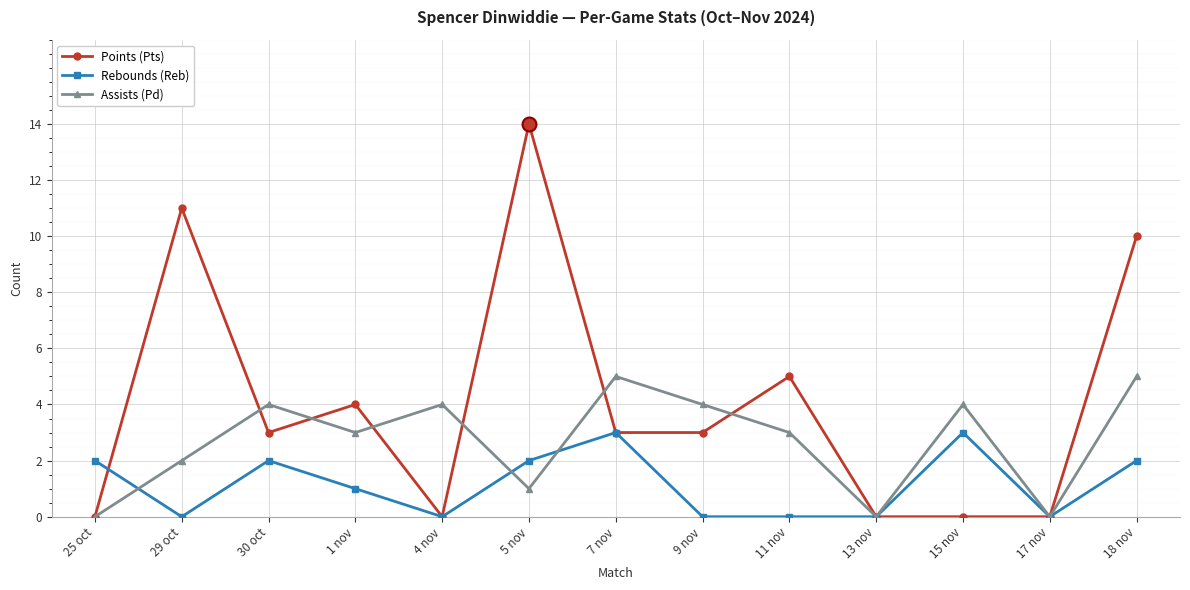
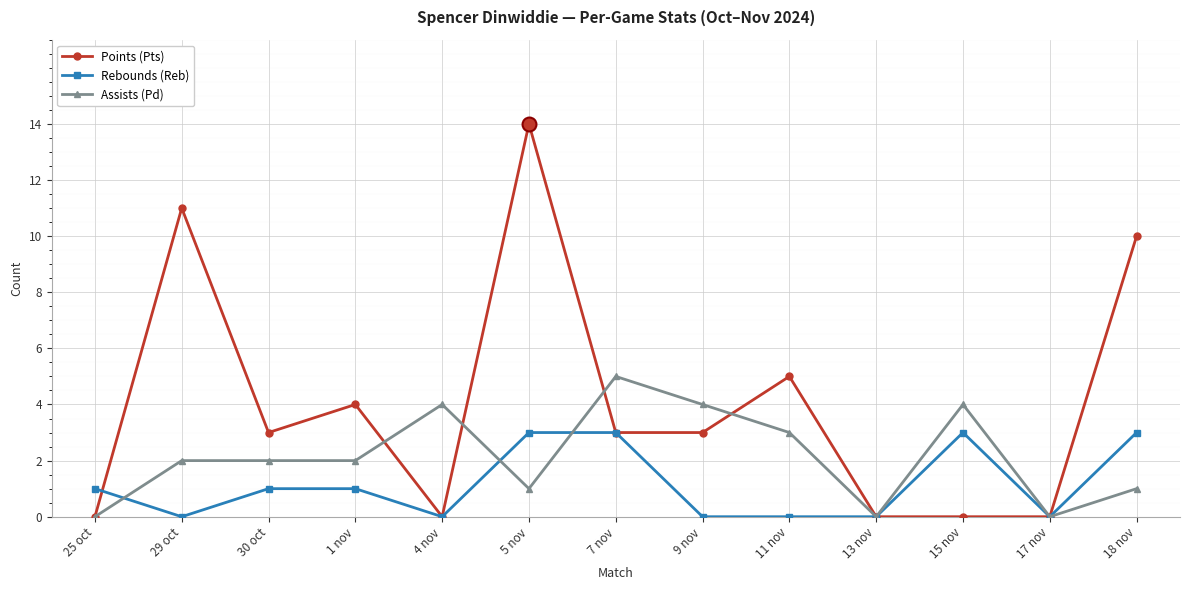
  {
    "Rebounds (Reb)": {
-     "25 oct": 2,
+     "25 oct": 1,
      "29 oct": 0,
-     "30 oct": 2,
+     "30 oct": 1,
      "1 nov": 1,
-     "5 nov": 2,
+     "5 nov": 3,
      "9 nov": 0,
      "11 nov": 0,
      "15 nov": 3,
-     "18 nov": 2
+     "18 nov": 3
    },
    "Assists (Pd)": {
      "29 oct": 2,
-     "30 oct": 4,
-     "1 nov": 3,
+     "30 oct": 2,
+     "1 nov": 2,
      "4 nov": 4,
      "5 nov": 1,
      "7 nov": 5,
      "9 nov": 4,
      "11 nov": 3,
      "15 nov": 4,
-     "18 nov": 5
+     "18 nov": 1
    }
  }
